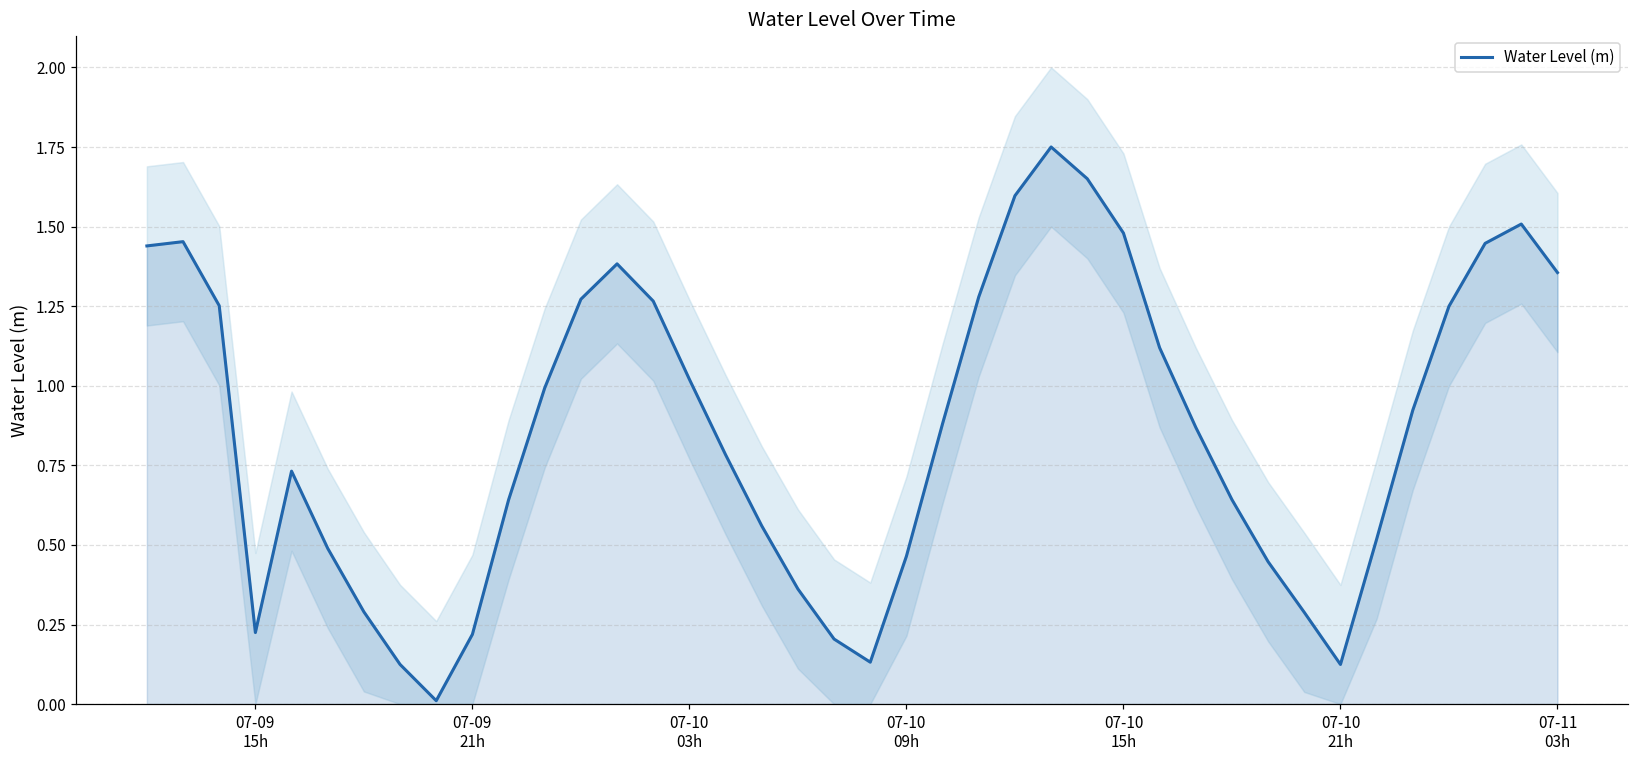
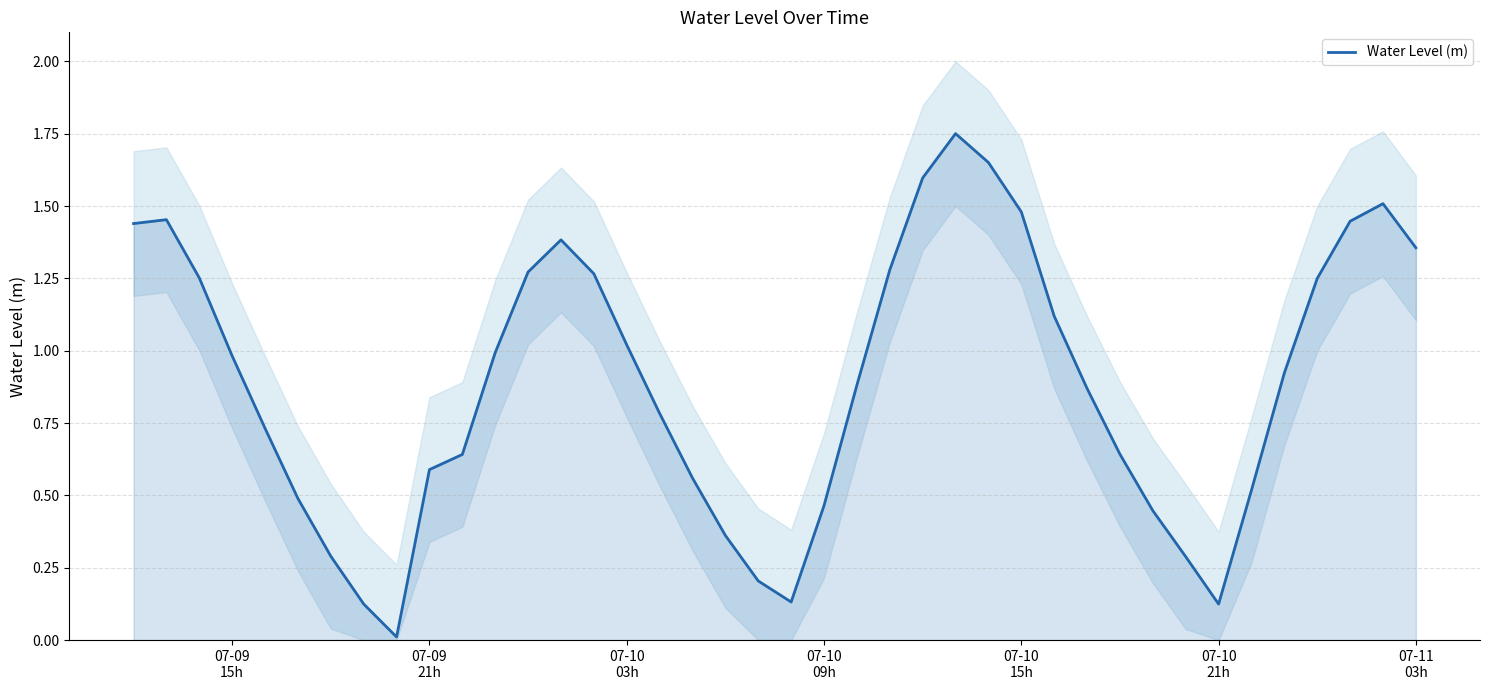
  {
    "Water Level (m)": {
-     "07-09 15h": 0.22,
-     "07-09 21h": 0.22,
+     "07-09 15h": 0.98,
+     "07-09 21h": 0.59,
      "07-10 03h": 1.02,
      "07-10 09h": 0.46,
      "07-10 15h": 1.48,
      "07-10 21h": 0.12,
      "07-11 03h": 1.36
    }
  }
